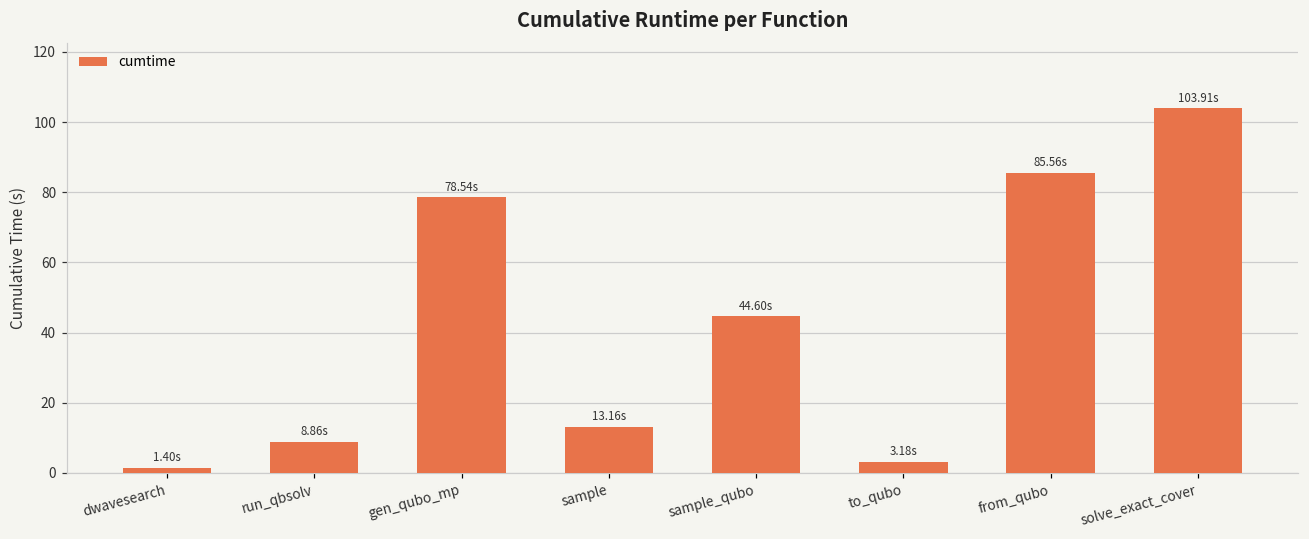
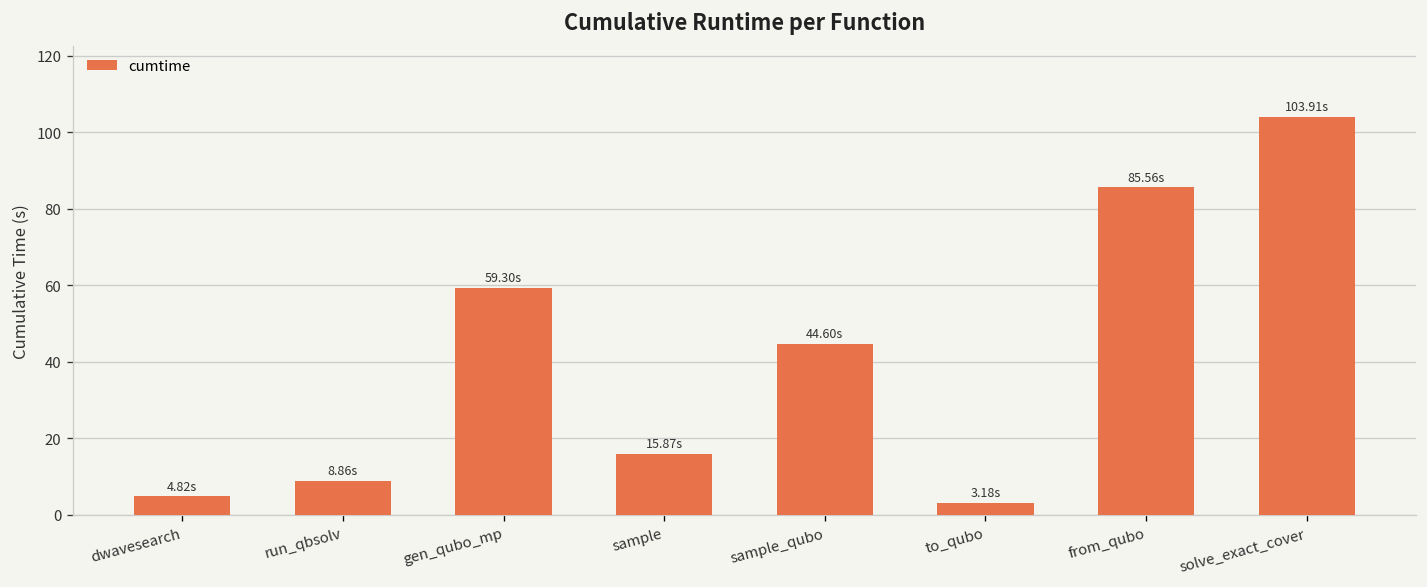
  {
-   "dwavesearch": "1.40s",
+   "dwavesearch": "4.82s",
    "run_qbsolv": "8.86s",
-   "gen_qubo_mp": "78.54s",
-   "sample": "13.16s",
+   "gen_qubo_mp": "59.30s",
+   "sample": "15.87s",
    "sample_qubo": "44.60s",
    "to_qubo": "3.18s",
    "from_qubo": "85.56s",
    "solve_exact_cover": "103.91s"
  }
